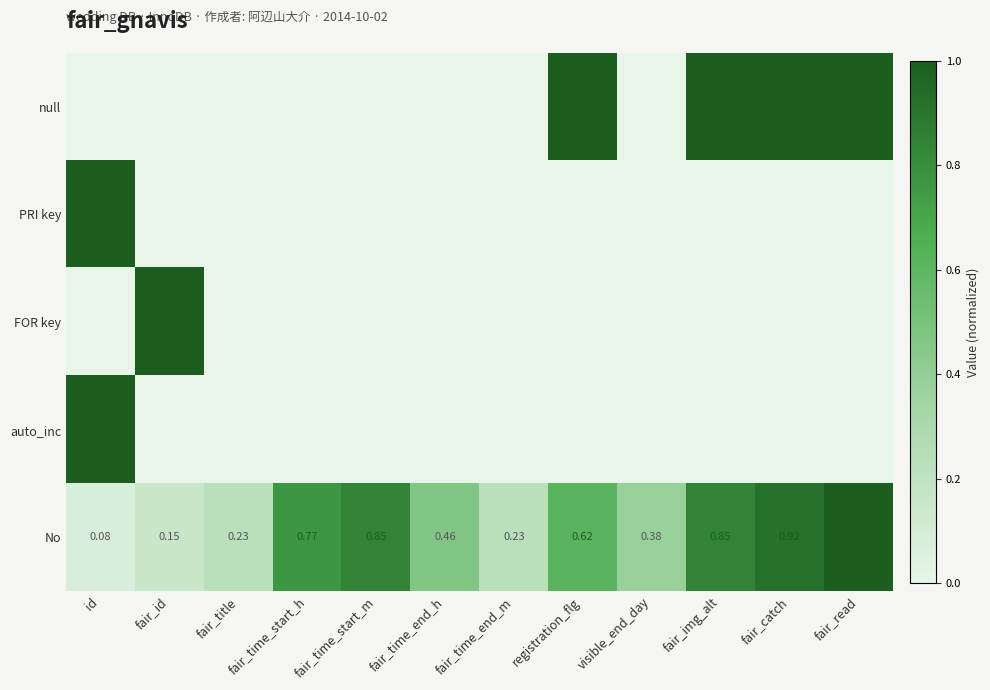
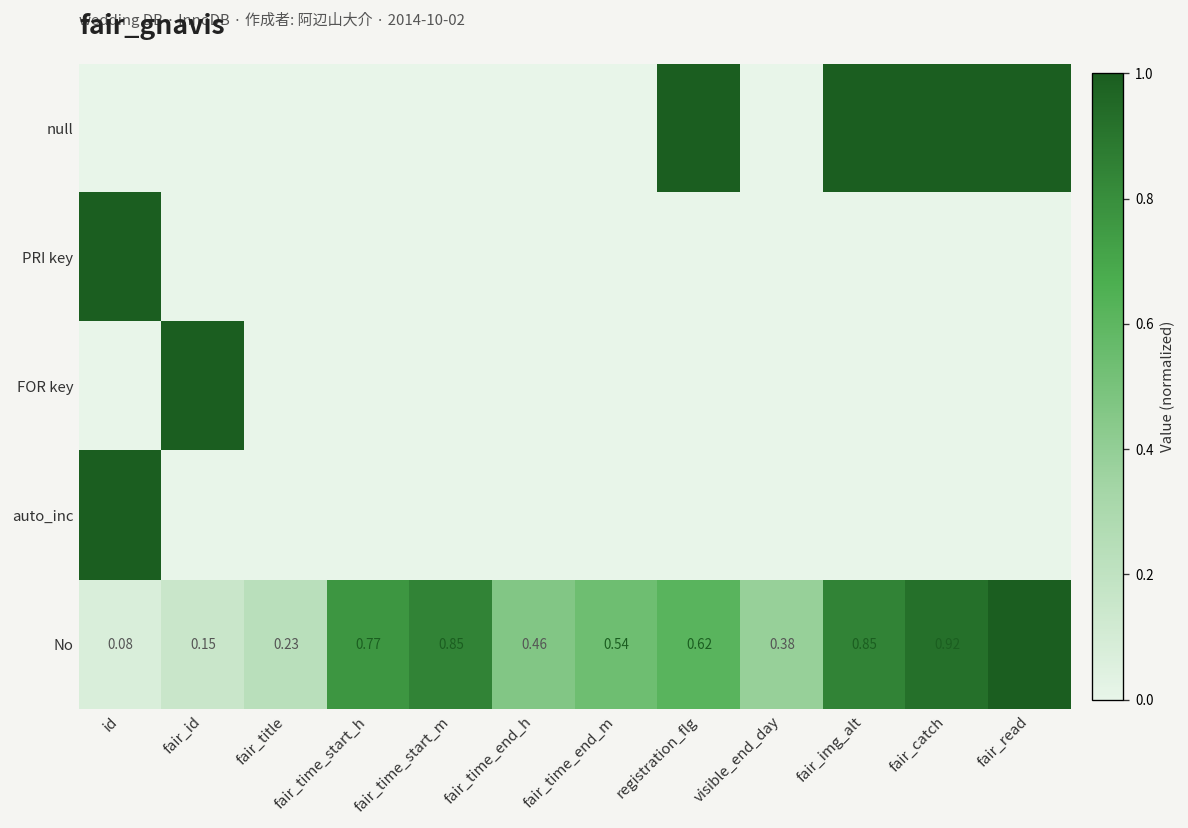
  {
    "No": {
      "id": 0.08,
      "fair_id": 0.15,
      "fair_title": 0.23,
      "fair_time_start_h": 0.77,
      "fair_time_end_h": 0.46,
-     "fair_time_end_m": 0.23,
+     "fair_time_end_m": 0.54,
      "registration_flg": 0.62,
      "visible_end_day": 0.38
    }
  }
